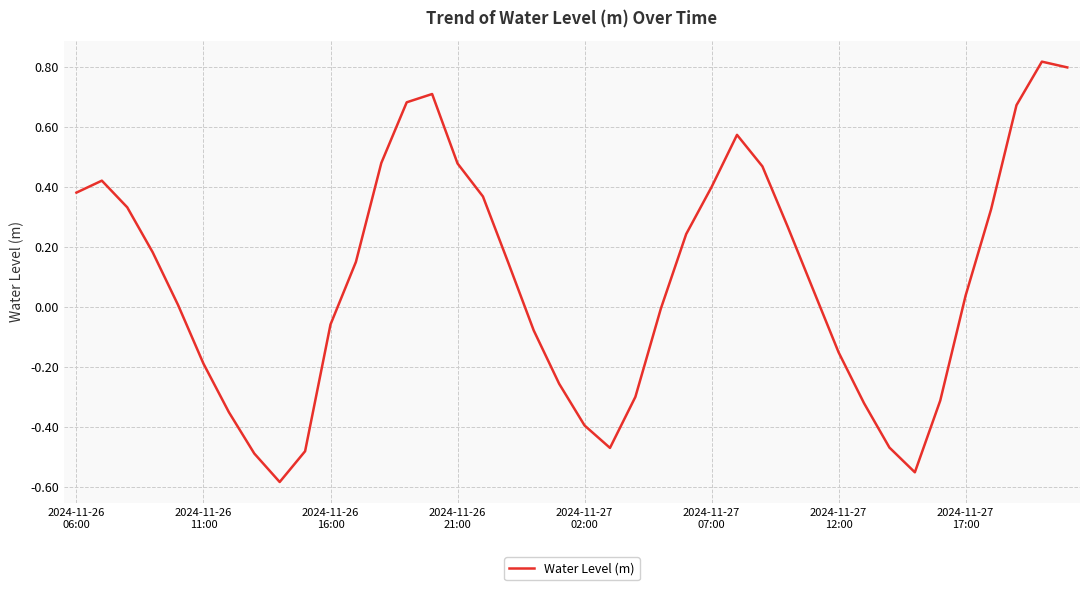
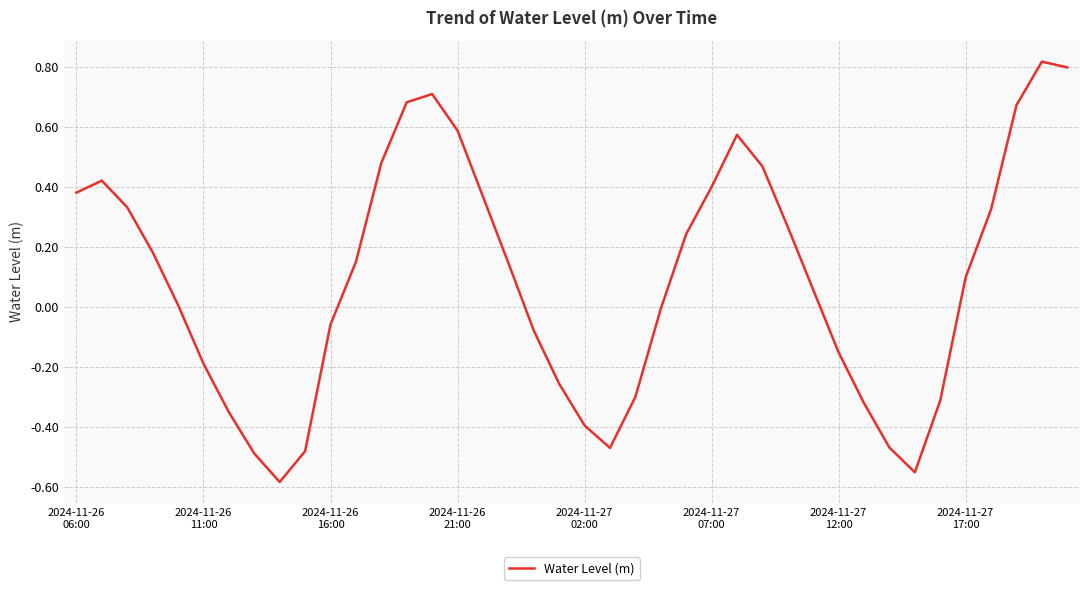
  {
    "2024-11-26 06:00": 0.38,
    "2024-11-26 11:00": -0.19,
    "2024-11-26 16:00": -0.06,
-   "2024-11-26 21:00": 0.48,
+   "2024-11-26 21:00": 0.59,
    "2024-11-27 02:00": -0.40,
    "2024-11-27 07:00": 0.40,
    "2024-11-27 12:00": -0.15,
-   "2024-11-27 17:00": 0.04
+   "2024-11-27 17:00": 0.10
  }
